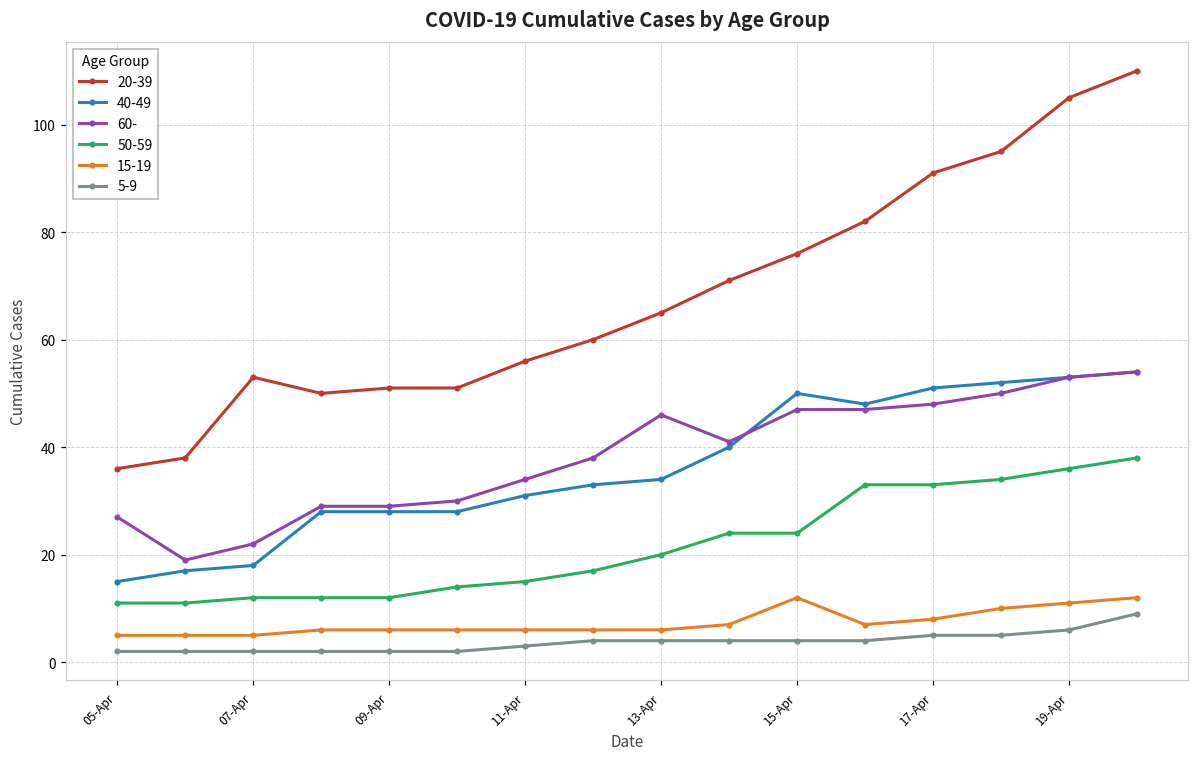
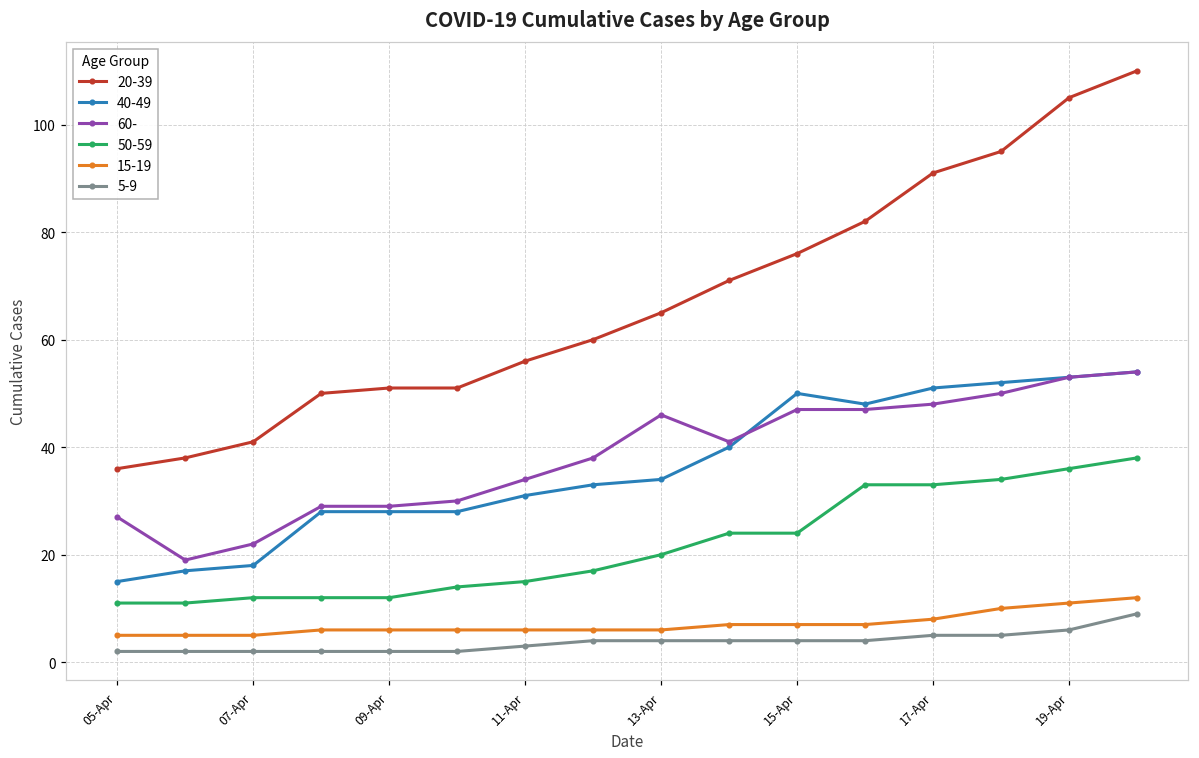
  {
    "20-39": {
      "05-Apr": 36,
-     "07-Apr": 53,
+     "07-Apr": 41,
      "09-Apr": 51,
      "11-Apr": 56,
      "13-Apr": 65,
      "15-Apr": 76,
      "17-Apr": 91,
      "19-Apr": 105
    },
    "40-49": {
      "05-Apr": 15,
      "07-Apr": 18,
      "09-Apr": 28,
      "11-Apr": 31,
      "13-Apr": 34,
      "15-Apr": 50,
      "17-Apr": 51
    },
    "60-": {
      "05-Apr": 27,
      "07-Apr": 22,
      "09-Apr": 29,
      "11-Apr": 34,
      "13-Apr": 46,
      "15-Apr": 47,
      "17-Apr": 48
    },
    "50-59": {
      "05-Apr": 11,
      "07-Apr": 12,
      "09-Apr": 12,
      "11-Apr": 15,
      "13-Apr": 20,
      "15-Apr": 24,
      "17-Apr": 33,
      "19-Apr": 36
    },
    "15-19": {
      "05-Apr": 5,
      "07-Apr": 5,
      "09-Apr": 6,
      "11-Apr": 6,
      "13-Apr": 6,
-     "15-Apr": 12,
+     "15-Apr": 7,
      "17-Apr": 8,
      "19-Apr": 11
    },
    "5-9": {
      "05-Apr": 2,
      "07-Apr": 2,
      "09-Apr": 2,
      "11-Apr": 3,
      "13-Apr": 4,
      "15-Apr": 4,
      "17-Apr": 5,
      "19-Apr": 6
    }
  }
